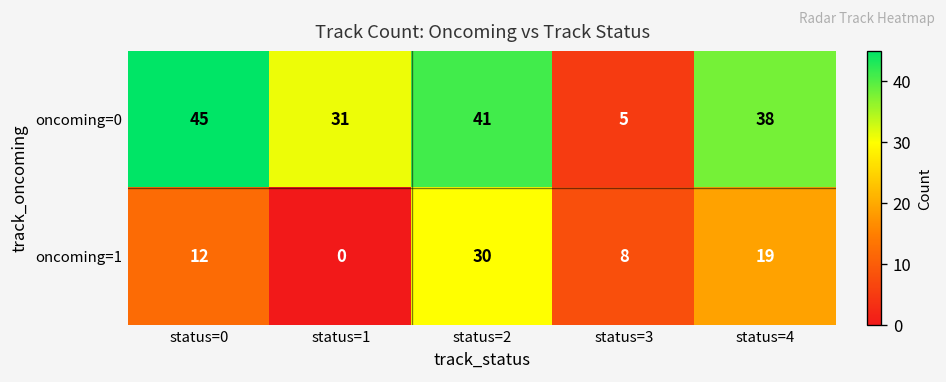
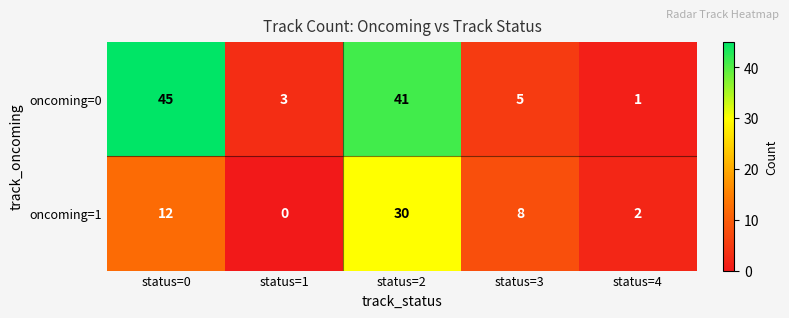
  {
    "oncoming=0": {
      "status=0": 45,
-     "status=1": 31,
+     "status=1": 3,
      "status=2": 41,
      "status=3": 5,
-     "status=4": 38
+     "status=4": 1
    },
    "oncoming=1": {
      "status=0": 12,
      "status=1": 0,
      "status=2": 30,
      "status=3": 8,
-     "status=4": 19
+     "status=4": 2
    }
  }
